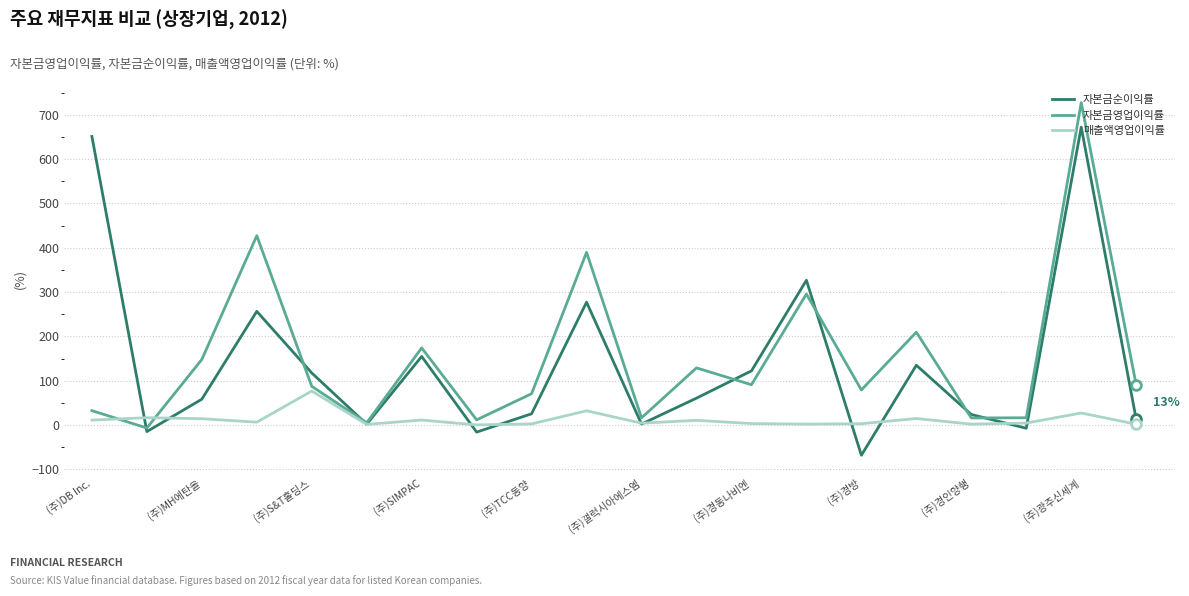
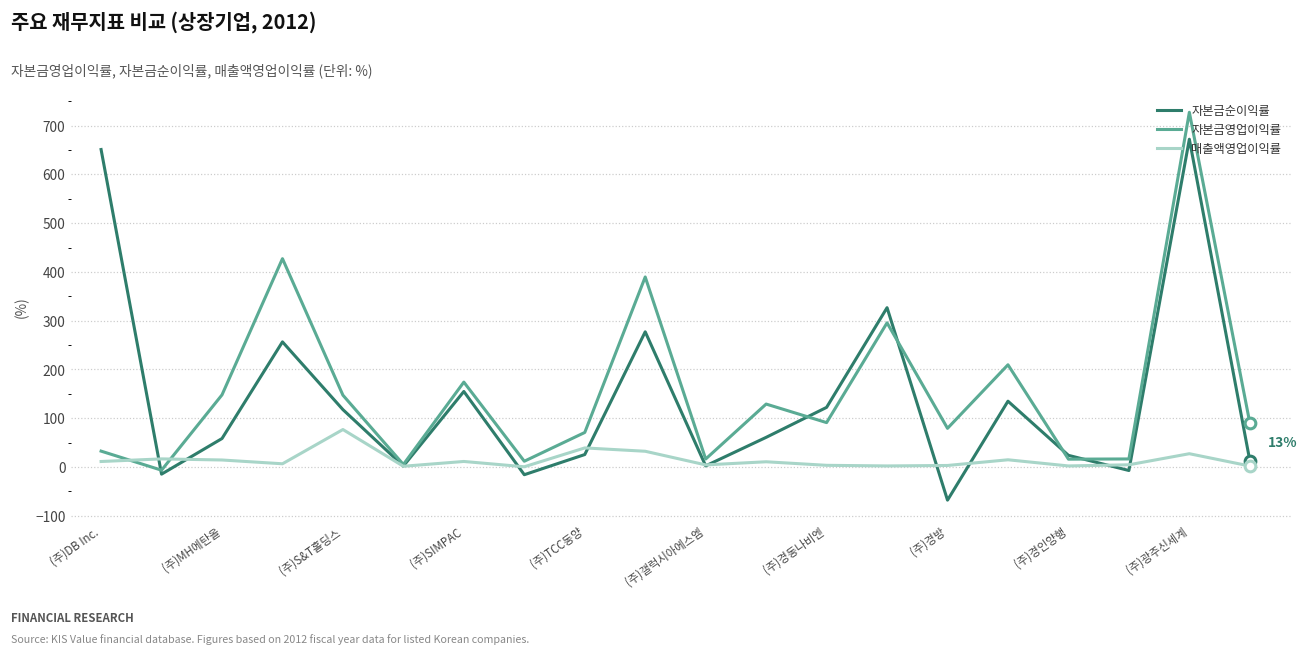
  {
    "자본금순이익률": {
      "(주)DB Inc.": 650,
      "(주)MH에탄올": 60,
      "(주)S&T홀딩스": 120,
      "(주)SIMPAC": 150,
      "(주)TCC동양": 30,
      "(주)경동나비엔": 120,
      "(주)경방": -70,
      "(주)경인양행": 20,
      "(주)광주신세계": 670
    },
    "자본금영업이익률": {
      "(주)DB Inc.": 30,
      "(주)MH에탄올": 150,
-     "(주)S&T홀딩스": 90,
+     "(주)S&T홀딩스": 150,
      "(주)SIMPAC": 170,
      "(주)TCC동양": 70,
      "(주)갤럭시아에스엠": 20,
      "(주)경동나비엔": 90,
      "(주)경방": 80,
      "(주)경인양행": 20,
      "(주)광주신세계": 730
    },
    "매출액영업이익률": {
      "(주)DB Inc.": 10,
      "(주)MH에탄올": 10,
      "(주)S&T홀딩스": 80,
      "(주)SIMPAC": 10,
-     "(주)TCC동양": 0,
+     "(주)TCC동양": 40,
      "(주)경동나비엔": 0,
      "(주)경방": 0,
      "(주)경인양행": 0,
      "(주)광주신세계": 30
    }
  }
